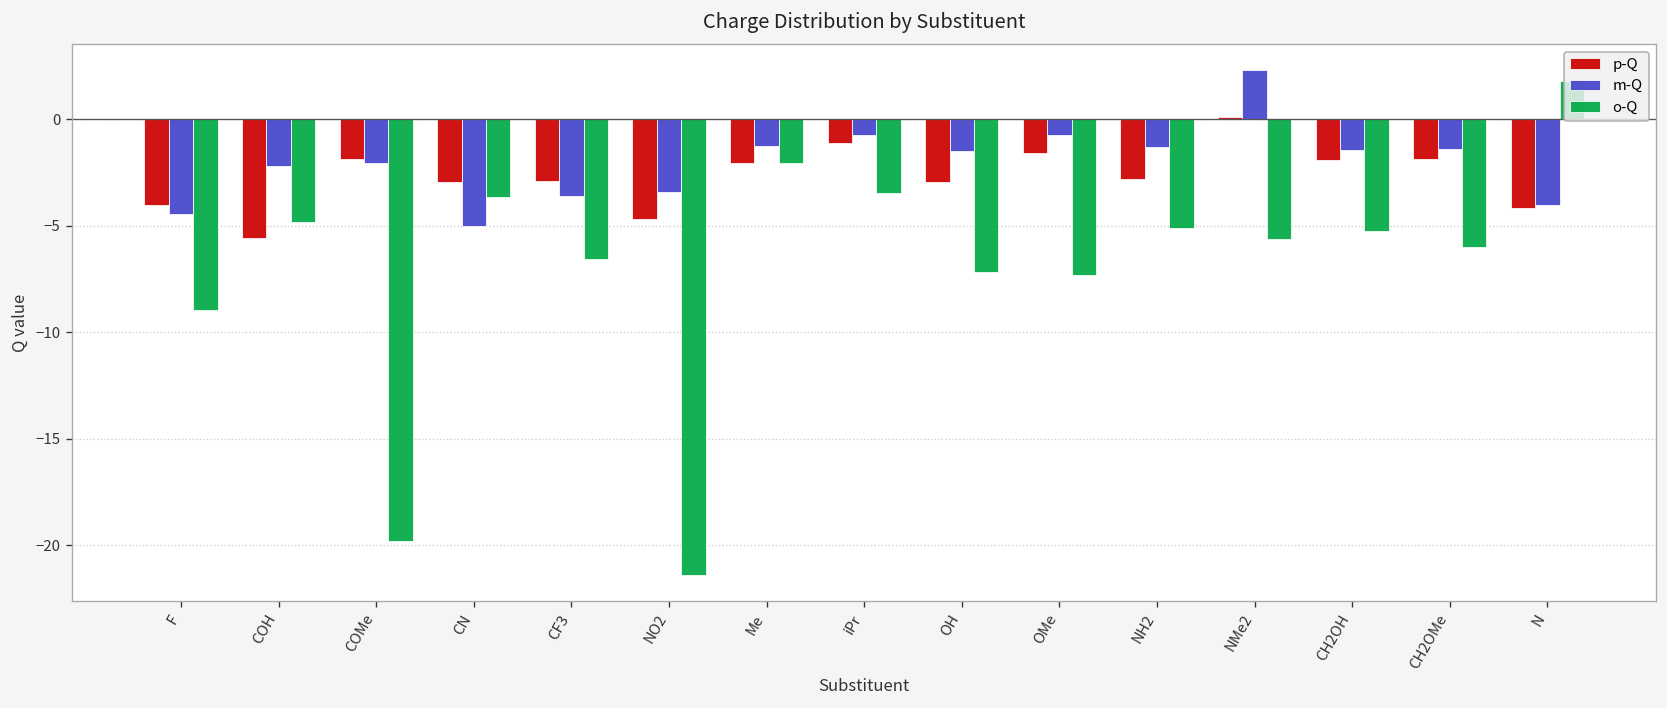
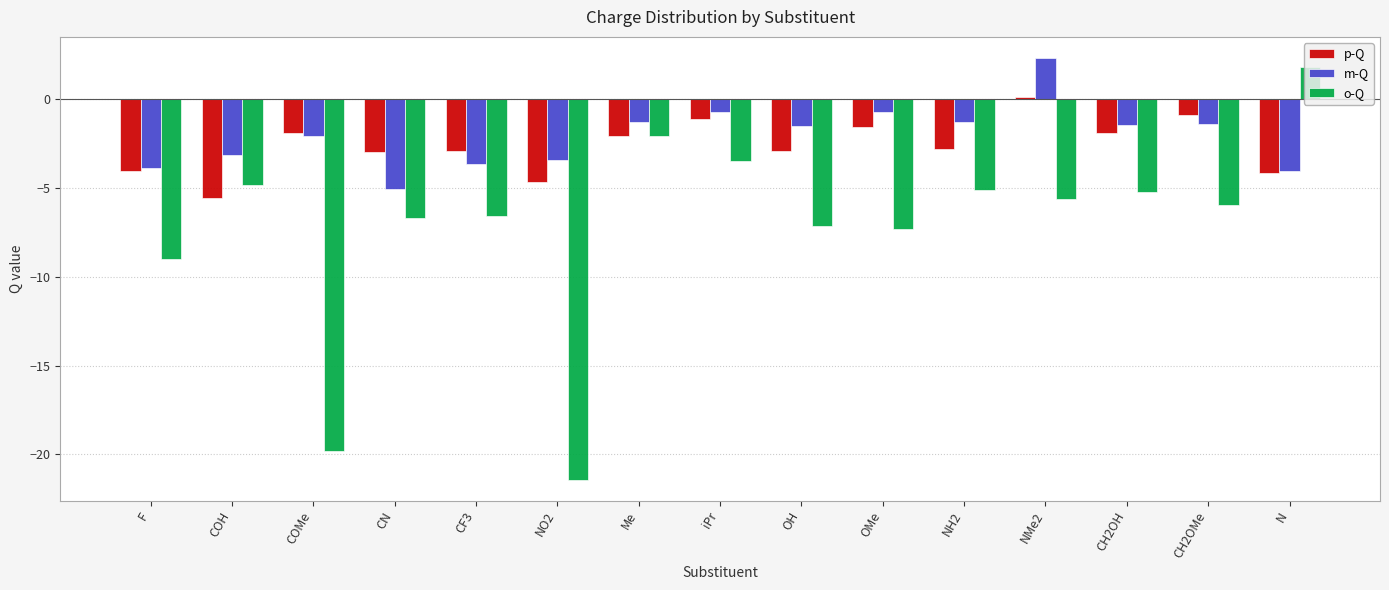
  {
    "p-Q": {
      "F": -4.0,
      "COH": -5.6,
      "COMe": -1.9,
      "CN": -3.0,
      "CF3": -2.9,
      "NO2": -4.7,
      "Me": -2.0,
      "iPr": -1.1,
      "OH": -2.9,
      "OMe": -1.6,
      "NH2": -2.8,
      "CH2OH": -1.9,
-     "CH2OMe": -1.9,
+     "CH2OMe": -0.9,
      "N": -4.1
    },
    "m-Q": {
-     "F": -4.4,
-     "COH": -2.2,
+     "F": -3.8,
+     "COH": -3.2,
      "COMe": -2.0,
      "CN": -5.0,
      "CF3": -3.6,
      "NO2": -3.4,
      "Me": -1.3,
      "iPr": -0.7,
      "OH": -1.5,
      "OMe": -0.7,
      "NH2": -1.3,
      "NMe2": 2.3,
      "CH2OH": -1.4,
      "CH2OMe": -1.4,
      "N": -4.0
    },
    "o-Q": {
      "F": -9.0,
      "COH": -4.8,
      "COMe": -19.8,
-     "CN": -3.7,
+     "CN": -6.7,
      "CF3": -6.6,
      "NO2": -21.4,
      "Me": -2.0,
      "iPr": -3.4,
      "OH": -7.2,
      "OMe": -7.3,
      "NH2": -5.1,
      "NMe2": -5.6,
      "CH2OH": -5.2,
      "CH2OMe": -6.0
    }
  }
